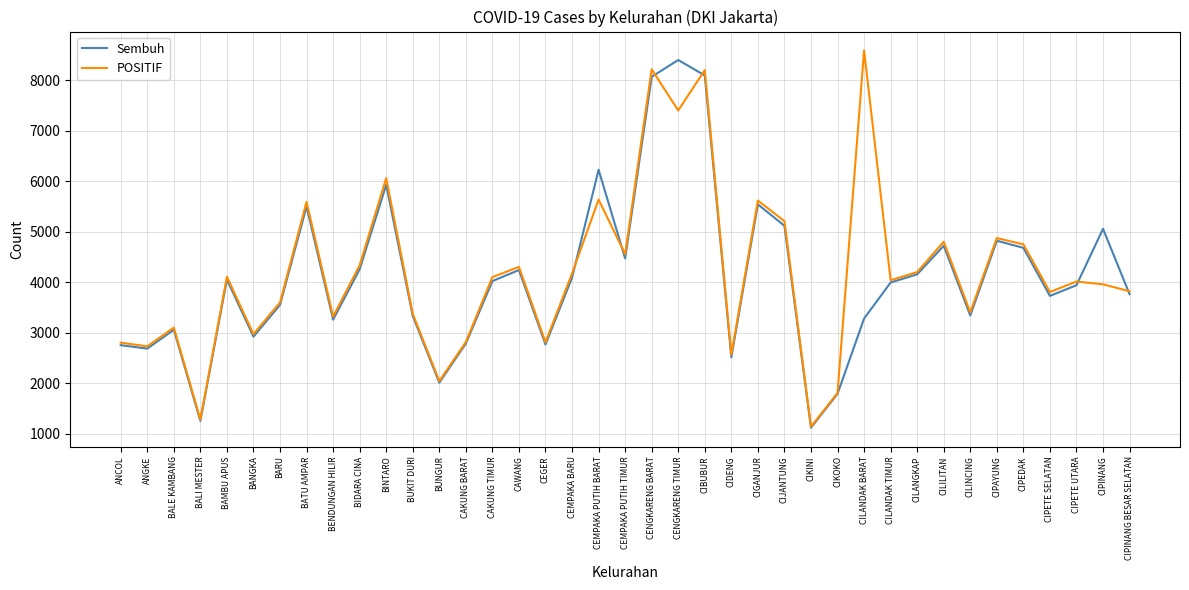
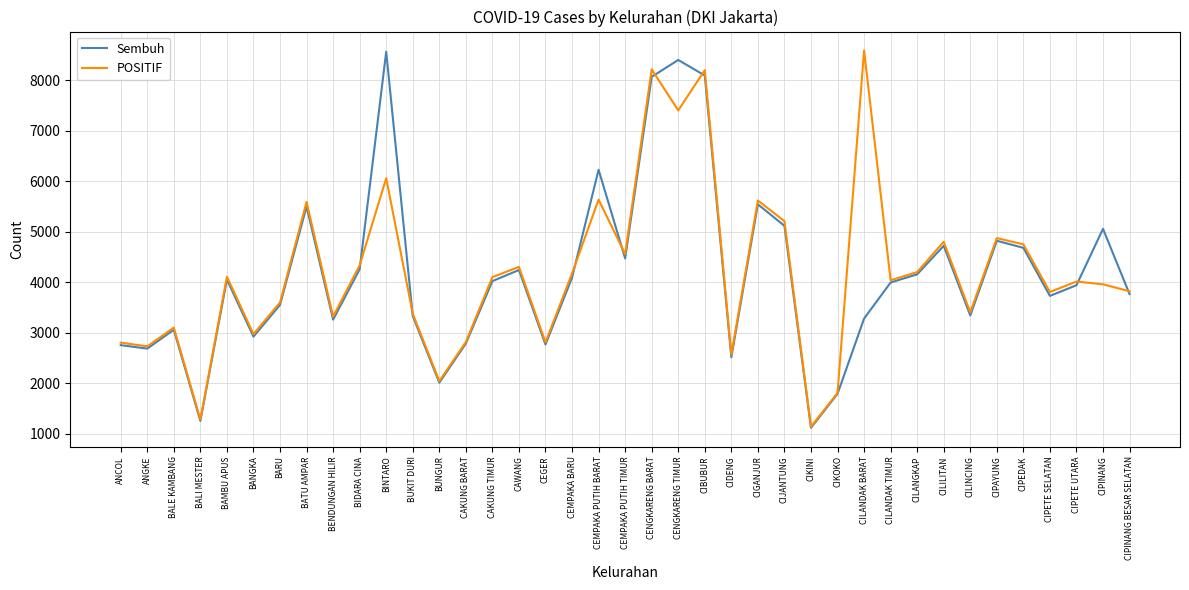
  {
    "Sembuh": {
      "ANCOL": 2800,
      "BAMBU APUS": 4100,
      "BATU AMPAR": 5500,
      "BENDUNGAN HILIR": 3300,
      "BIDARA CINA": 4300,
-     "BINTARO": 5900,
+     "BINTARO": 8600,
      "CAKUNG TIMUR": 4000,
      "CAWANG": 4200,
      "CEMPAKA BARU": 4100,
      "CEMPAKA PUTIH BARAT": 6200,
      "CEMPAKA PUTIH TIMUR": 4500,
      "CENGKARENG BARAT": 8100,
      "CENGKARENG TIMUR": 8400,
      "CIBUBUR": 8100,
      "CIDENG": 2500,
      "CIGANJUR": 5500,
      "CIJANTUNG": 5100,
      "CILANDAK BARAT": 3300,
      "CILILITAN": 4700,
      "CILINCING": 3300,
      "CIPAYUNG": 4800,
      "CIPEDAK": 4700,
      "CIPETE SELATAN": 3700,
      "CIPETE UTARA": 3900,
      "CIPINANG": 5100,
      "CIPINANG BESAR SELATAN": 3800
    },
    "POSITIF": {
      "ANCOL": 2800,
      "BAMBU APUS": 4100,
      "BATU AMPAR": 5600,
      "BENDUNGAN HILIR": 3300,
      "BIDARA CINA": 4300,
      "BINTARO": 6100,
      "CAKUNG TIMUR": 4100,
      "CAWANG": 4300,
      "CEMPAKA BARU": 4200,
      "CEMPAKA PUTIH BARAT": 5600,
      "CEMPAKA PUTIH TIMUR": 4600,
      "CENGKARENG BARAT": 8200,
      "CENGKARENG TIMUR": 7400,
      "CIBUBUR": 8200,
      "CIDENG": 2600,
      "CIGANJUR": 5600,
      "CIJANTUNG": 5200,
      "CILANDAK BARAT": 8600,
      "CILILITAN": 4800,
      "CILINCING": 3400,
      "CIPAYUNG": 4900,
      "CIPEDAK": 4700,
      "CIPETE SELATAN": 3800,
      "CIPETE UTARA": 4000,
      "CIPINANG": 4000,
      "CIPINANG BESAR SELATAN": 3800
    }
  }
